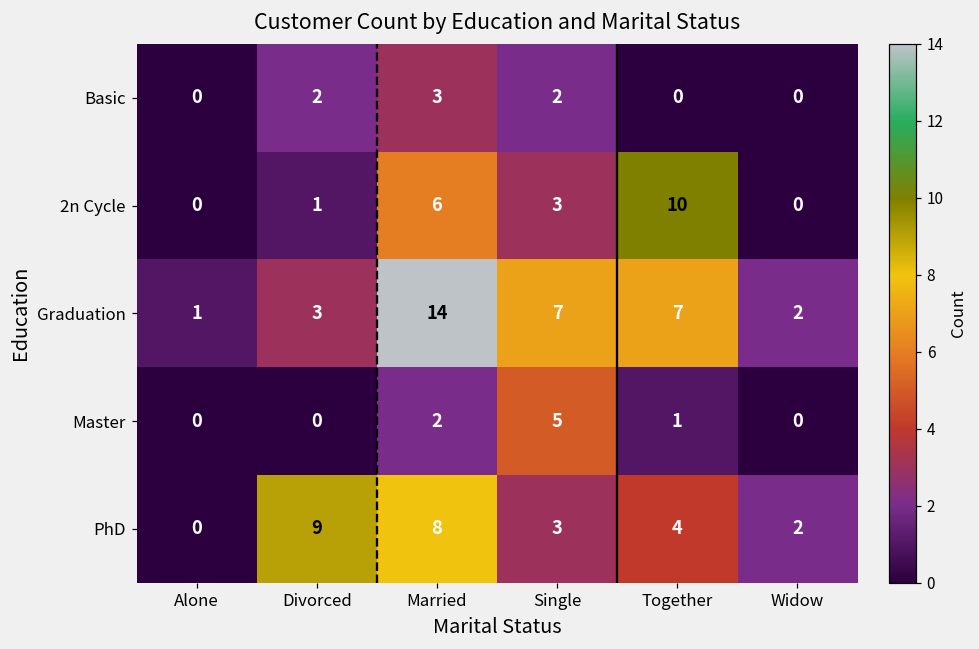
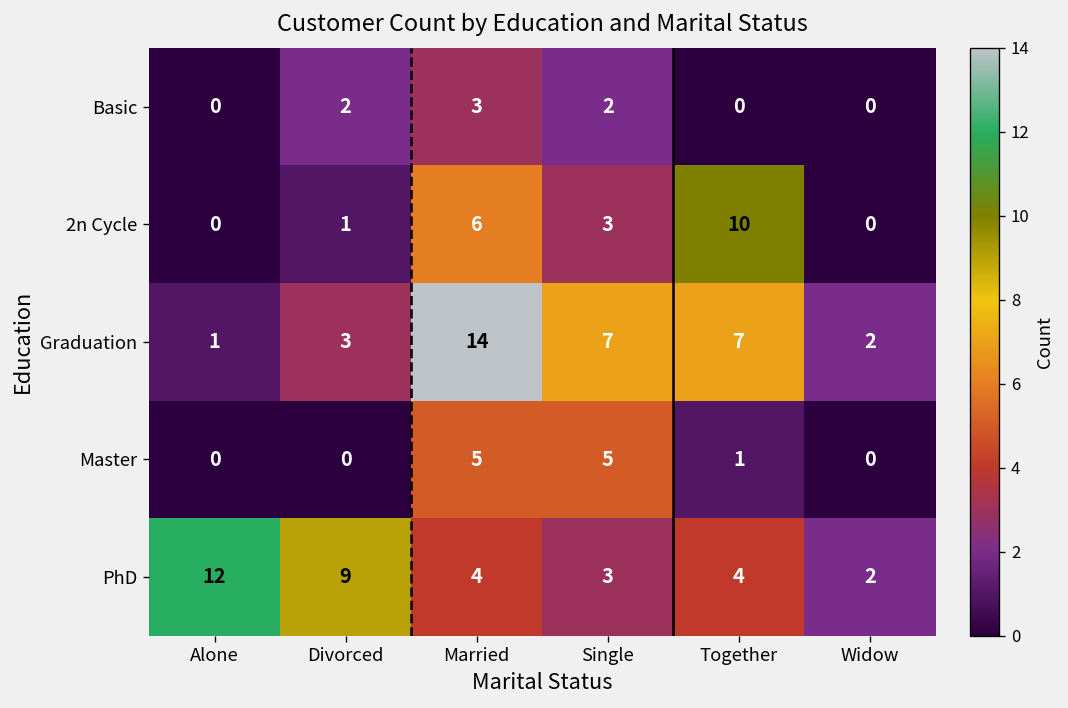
  {
    "Basic": {
      "Alone": 0,
      "Divorced": 2,
      "Married": 3,
      "Single": 2,
      "Together": 0,
      "Widow": 0
    },
    "2n Cycle": {
      "Alone": 0,
      "Divorced": 1,
      "Married": 6,
      "Single": 3,
      "Together": 10,
      "Widow": 0
    },
    "Graduation": {
      "Alone": 1,
      "Divorced": 3,
      "Married": 14,
      "Single": 7,
      "Together": 7,
      "Widow": 2
    },
    "Master": {
      "Alone": 0,
      "Divorced": 0,
-     "Married": 2,
+     "Married": 5,
      "Single": 5,
      "Together": 1,
      "Widow": 0
    },
    "PhD": {
-     "Alone": 0,
+     "Alone": 12,
      "Divorced": 9,
-     "Married": 8,
+     "Married": 4,
      "Single": 3,
      "Together": 4,
      "Widow": 2
    }
  }
